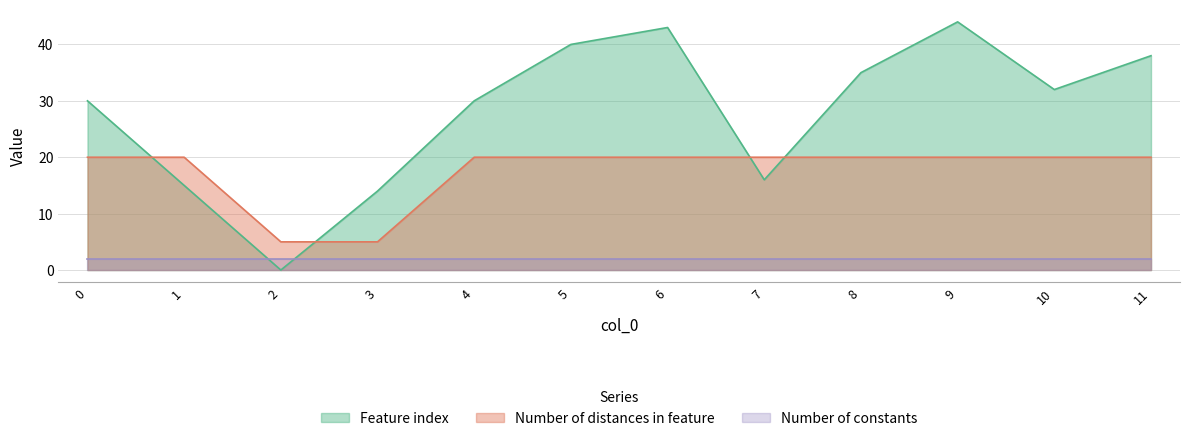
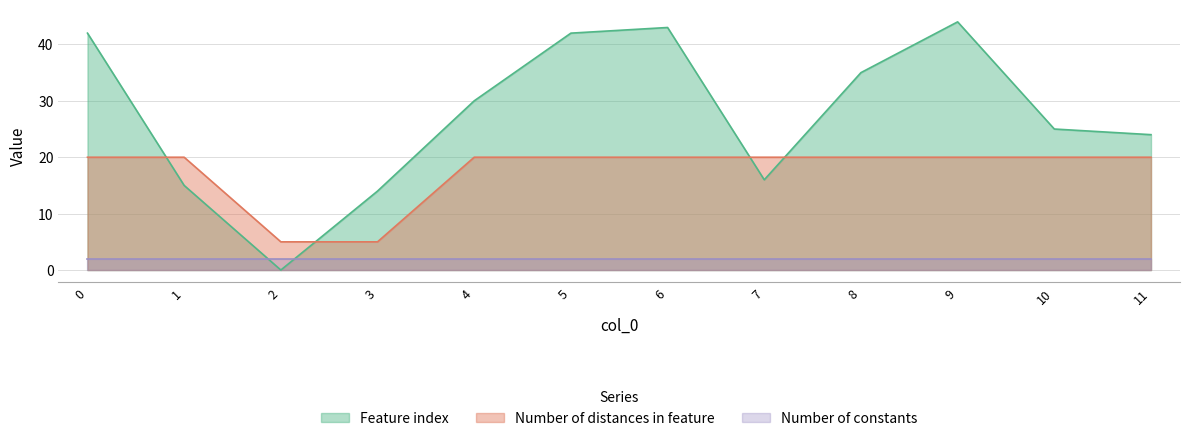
  {
    "Feature index": {
-     "0": 30,
+     "0": 42,
      "1": 15,
      "2": 0,
      "3": 14,
      "4": 30,
-     "5": 40,
+     "5": 42,
      "6": 43,
      "7": 16,
      "8": 35,
      "9": 44,
-     "10": 32,
-     "11": 38
+     "10": 25,
+     "11": 24
    },
    "Number of distances in feature": {
      "0": 20,
      "1": 20,
      "2": 5,
      "3": 5,
      "4": 20,
      "5": 20,
      "6": 20,
      "7": 20,
      "8": 20,
      "9": 20,
      "10": 20,
      "11": 20
    },
    "Number of constants": {
      "0": 2,
      "1": 2,
      "2": 2,
      "3": 2,
      "4": 2,
      "5": 2,
      "6": 2,
      "7": 2,
      "8": 2,
      "9": 2,
      "10": 2,
      "11": 2
    }
  }
